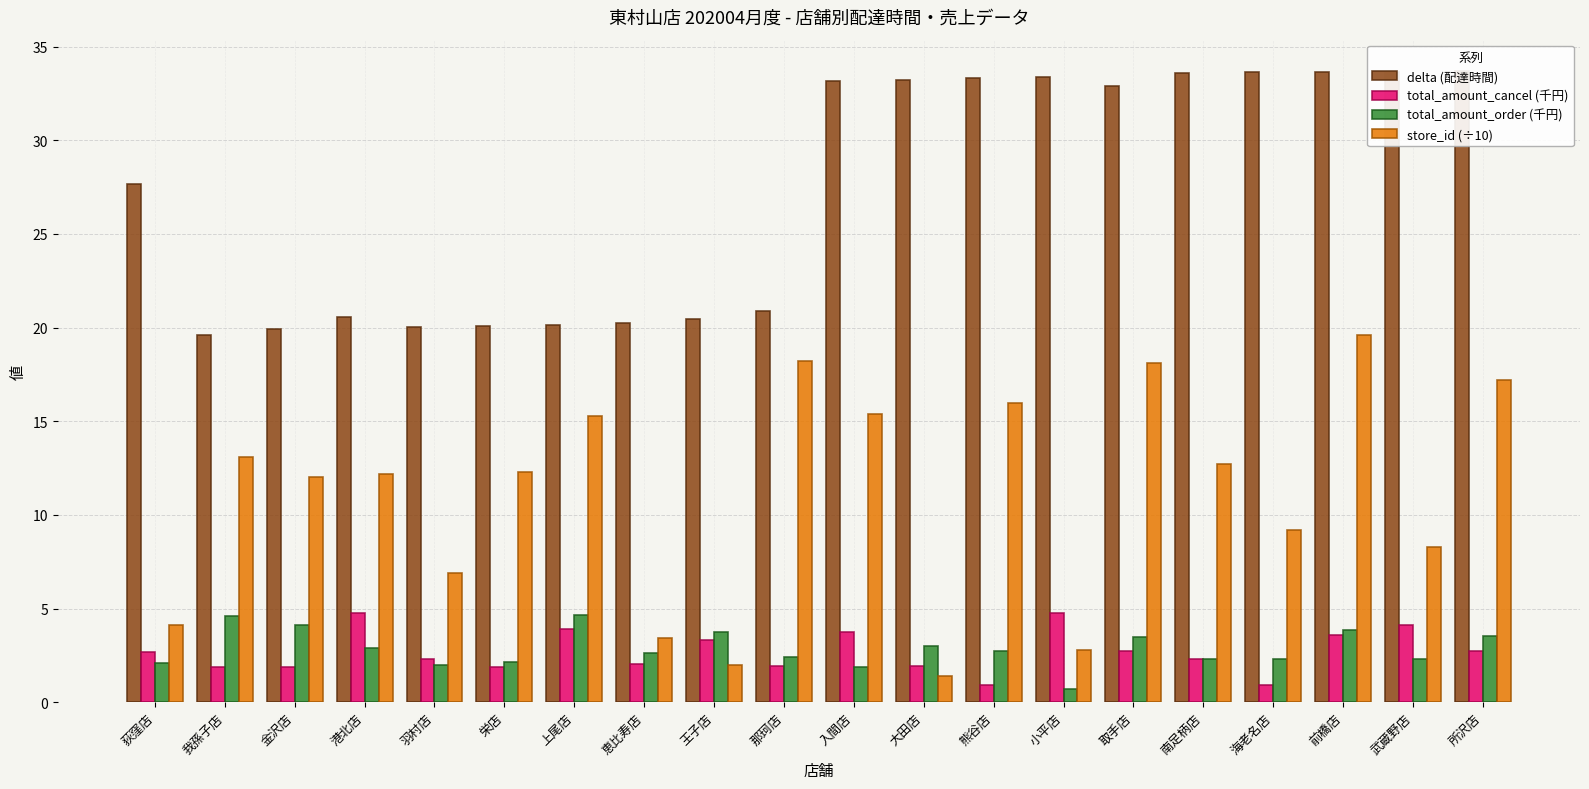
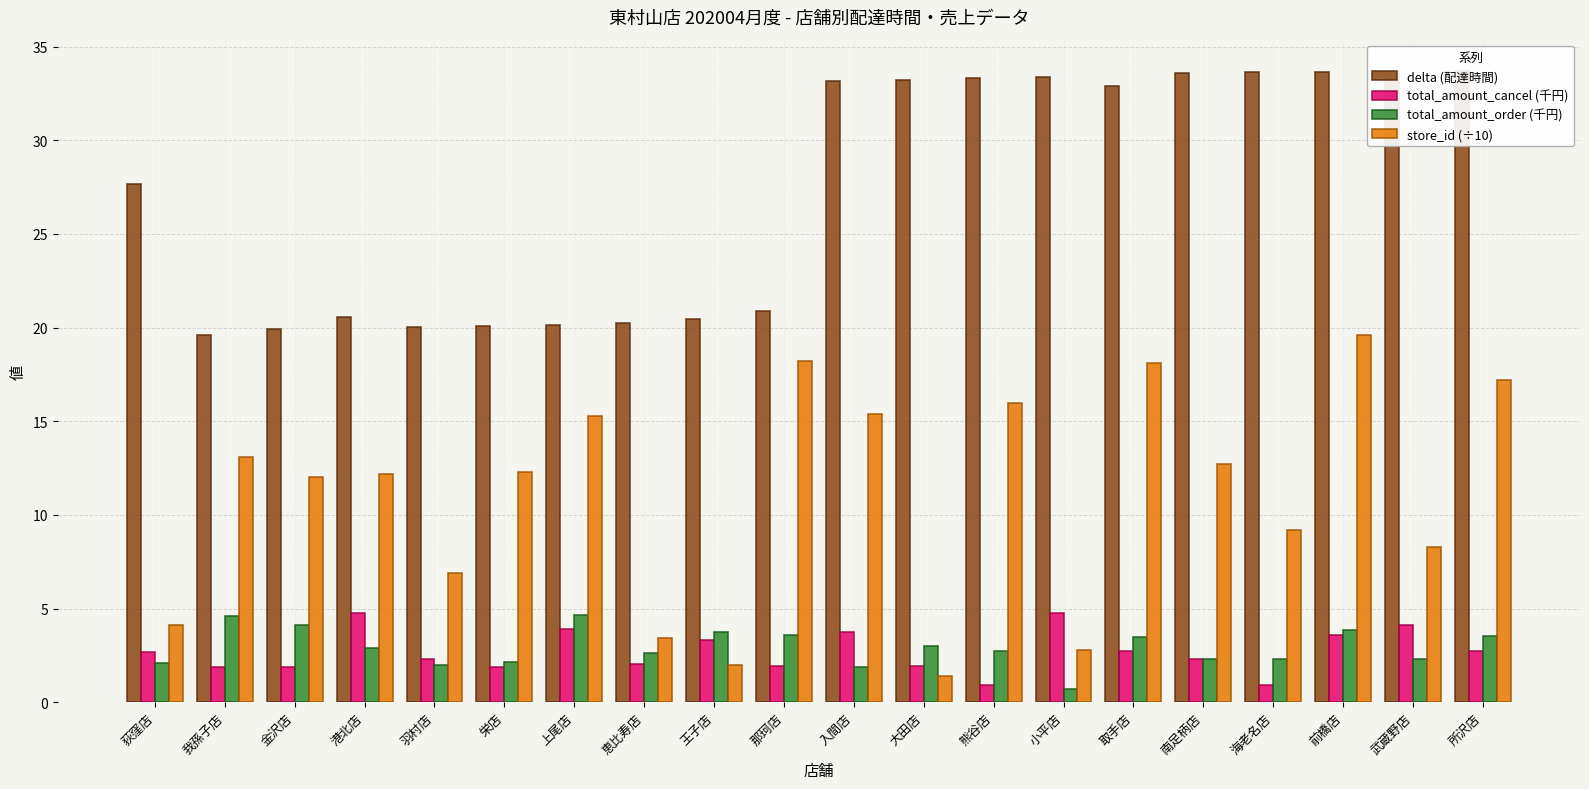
  {
    "delta (配達時間)": {
      "荻窪店": 27.7,
      "我孫子店": 19.6,
      "金沢店": 19.9,
      "港北店": 20.6,
      "羽村店": 20.1,
      "栄店": 20.1,
      "上尾店": 20.1,
      "恵比寿店": 20.2,
      "王子店": 20.4,
      "那珂店": 20.9,
      "入間店": 33.2,
      "大田店": 33.2,
      "熊谷店": 33.3,
      "小平店": 33.4,
      "取手店": 32.9,
      "南足柄店": 33.6,
      "海老名店": 33.6,
      "前橋店": 33.7
    },
    "total_amount_cancel (千円)": {
      "荻窪店": 2.7,
      "我孫子店": 1.9,
      "金沢店": 1.9,
      "港北店": 4.7,
      "羽村店": 2.3,
      "栄店": 1.9,
      "上尾店": 3.9,
      "恵比寿店": 2.1,
      "王子店": 3.3,
      "那珂店": 1.9,
      "入間店": 3.7,
      "大田店": 1.9,
      "熊谷店": 0.9,
      "小平店": 4.7,
      "取手店": 2.7,
      "南足柄店": 2.3,
      "海老名店": 0.9,
      "前橋店": 3.6,
      "武蔵野店": 4.1,
      "所沢店": 2.8
    },
    "total_amount_order (千円)": {
      "荻窪店": 2.1,
      "我孫子店": 4.6,
      "金沢店": 4.1,
      "港北店": 2.9,
      "羽村店": 2.0,
      "栄店": 2.1,
      "上尾店": 4.7,
      "恵比寿店": 2.6,
      "王子店": 3.7,
-     "那珂店": 2.4,
+     "那珂店": 3.6,
      "入間店": 1.9,
      "大田店": 3.0,
      "熊谷店": 2.7,
      "小平店": 0.7,
      "取手店": 3.5,
      "南足柄店": 2.3,
      "海老名店": 2.3,
      "前橋店": 3.9,
      "武蔵野店": 2.3,
      "所沢店": 3.5
    },
    "store_id (÷10)": {
      "荻窪店": 4.1,
      "我孫子店": 13.1,
      "金沢店": 12.0,
      "港北店": 12.2,
      "羽村店": 6.9,
      "栄店": 12.3,
      "上尾店": 15.3,
      "恵比寿店": 3.4,
      "王子店": 2.0,
      "那珂店": 18.2,
      "入間店": 15.4,
      "大田店": 1.4,
      "熊谷店": 16.0,
      "小平店": 2.8,
      "取手店": 18.1,
      "南足柄店": 12.7,
      "海老名店": 9.2,
      "前橋店": 19.6,
      "武蔵野店": 8.3,
      "所沢店": 17.2
    }
  }
